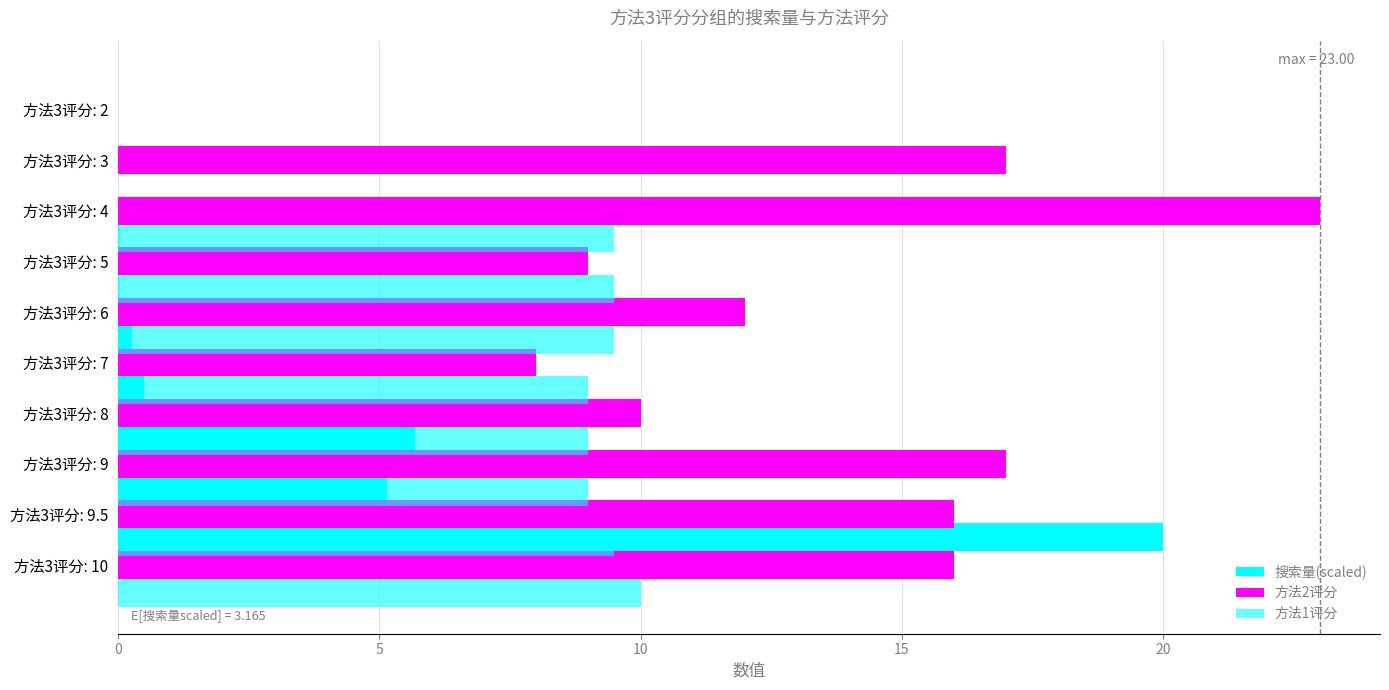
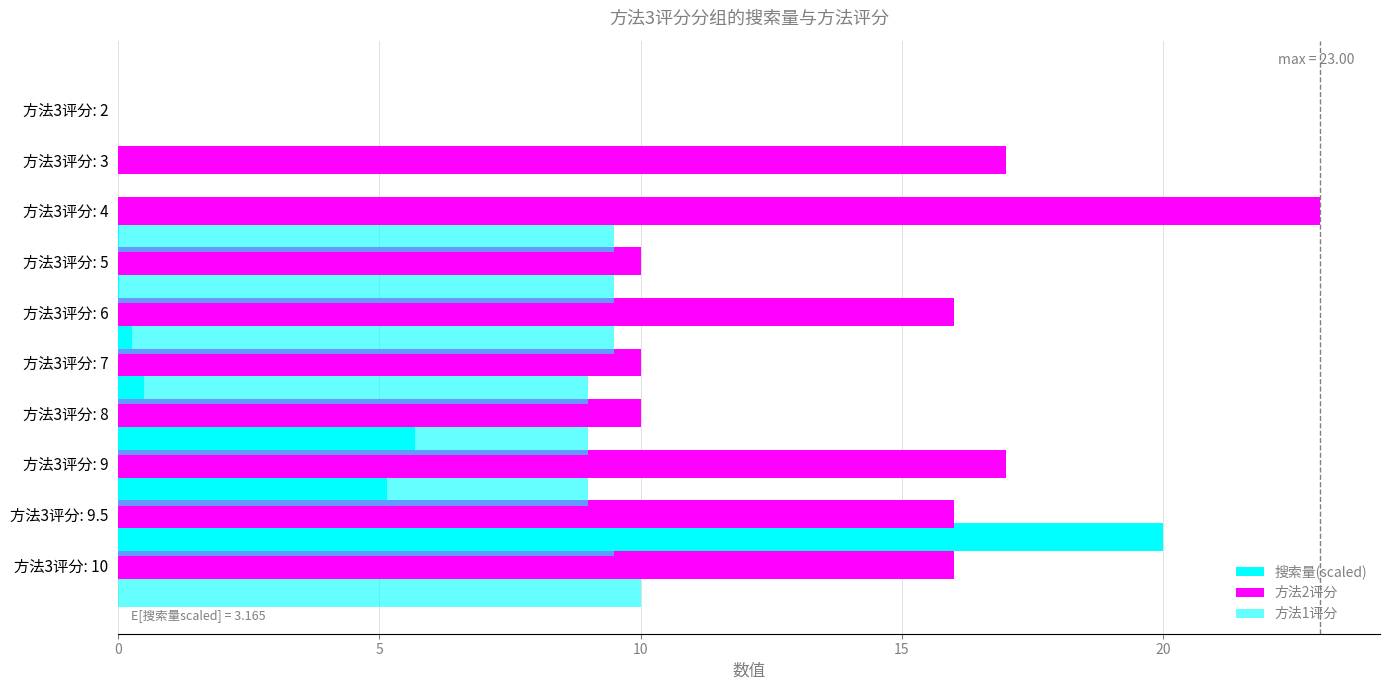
  {
    "方法2评分": {
      "方法3评分: 2": 0,
      "方法3评分: 3": 17,
      "方法3评分: 4": 23,
-     "方法3评分: 5": 9,
-     "方法3评分: 6": 12,
-     "方法3评分: 7": 8,
+     "方法3评分: 5": 10,
+     "方法3评分: 6": 16,
+     "方法3评分: 7": 10,
      "方法3评分: 8": 10,
      "方法3评分: 9": 17,
      "方法3评分: 9.5": 16,
      "方法3评分: 10": 16
    }
  }
